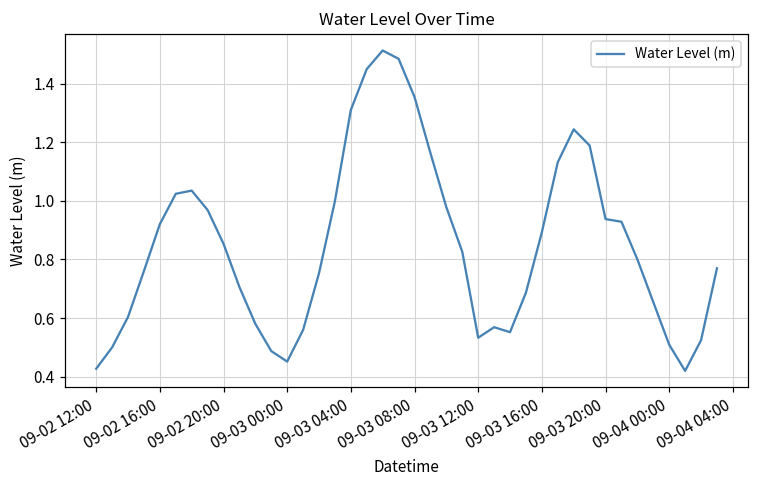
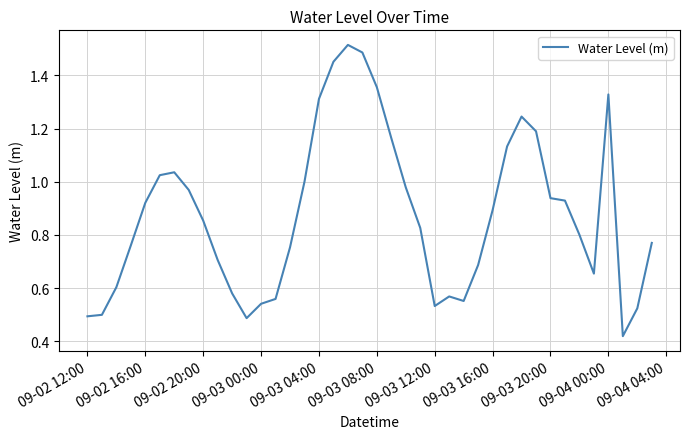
  {
-   "09-02 12:00": 0.43,
+   "09-02 12:00": 0.49,
    "09-02 16:00": 0.92,
    "09-02 20:00": 0.85,
-   "09-03 00:00": 0.45,
+   "09-03 00:00": 0.54,
    "09-03 04:00": 1.31,
    "09-03 08:00": 1.36,
    "09-03 12:00": 0.53,
    "09-03 16:00": 0.89,
    "09-03 20:00": 0.94,
-   "09-04 00:00": 0.51
+   "09-04 00:00": 1.33
  }
